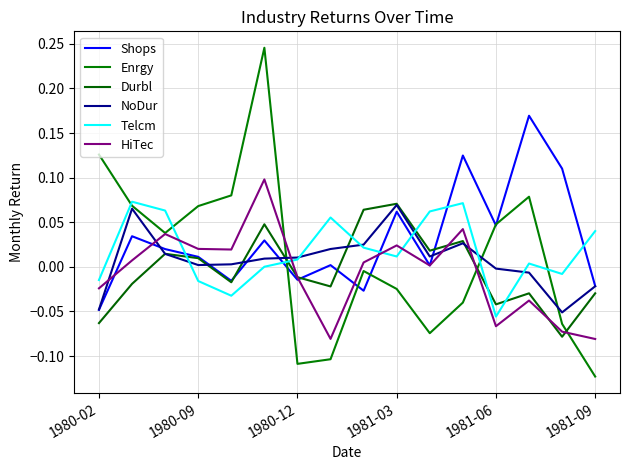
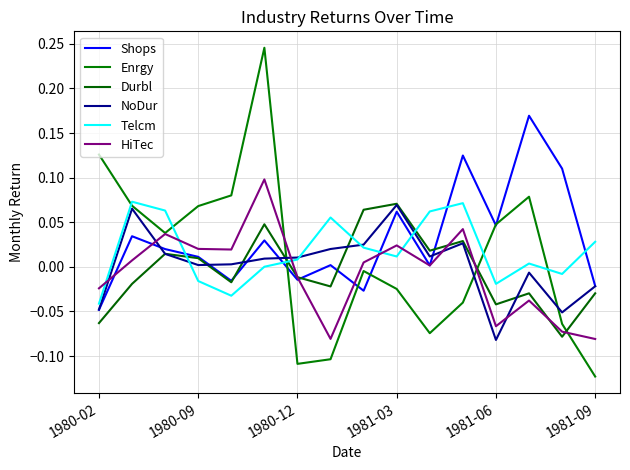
  {
    "Shops": {
      "1981-03": 0.06
    },
    "NoDur": {
      "1980-09": 0.00,
-     "1981-06": 0.00
+     "1981-06": -0.08
    },
    "Telcm": {
-     "1980-02": -0.01,
+     "1980-02": -0.04,
      "1980-09": -0.02,
      "1981-03": 0.01,
-     "1981-06": -0.06,
-     "1981-09": 0.04
+     "1981-06": -0.02,
+     "1981-09": 0.03
    },
    "HiTec": {
      "1980-02": -0.02,
      "1980-09": 0.02,
      "1981-03": 0.02,
      "1981-06": -0.07,
      "1981-09": -0.08
    }
  }
